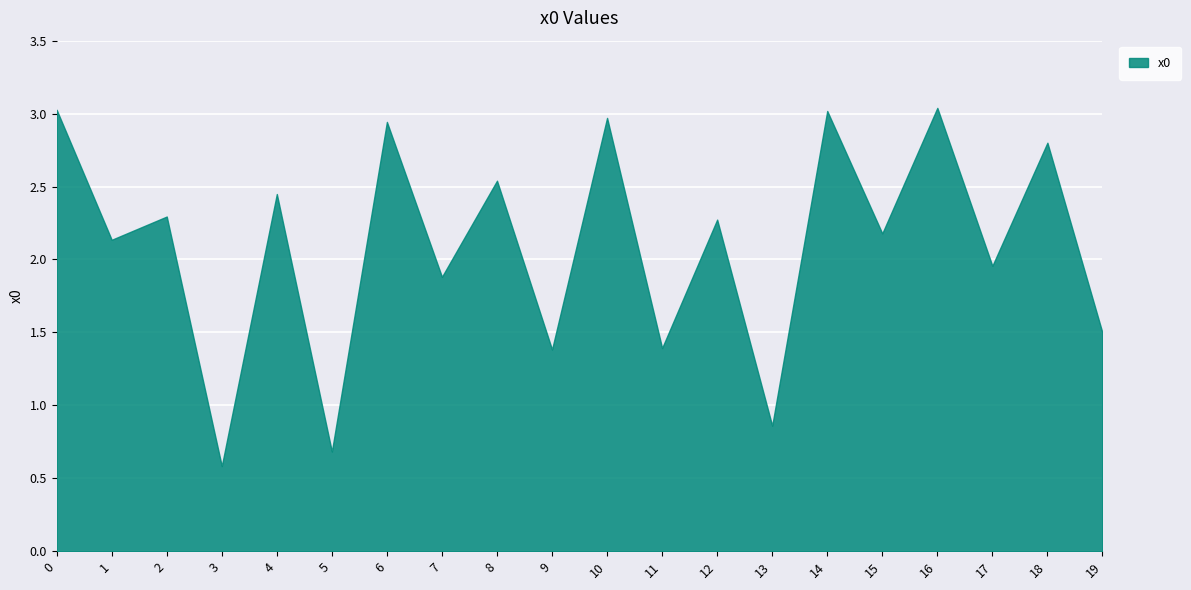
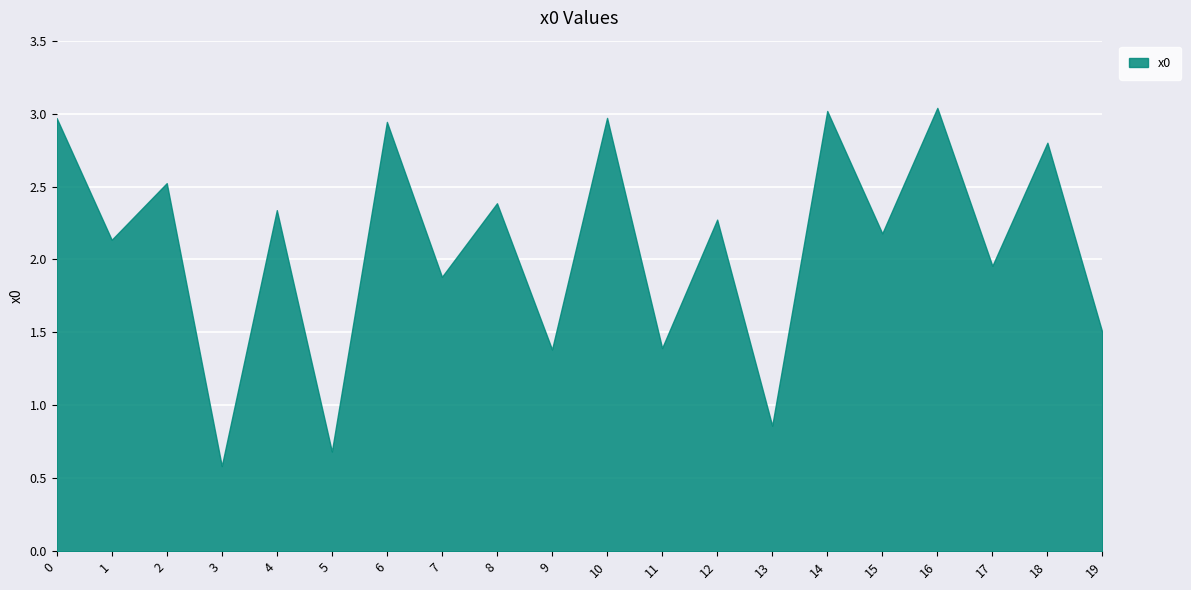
  {
-   "0": 3.03,
+   "0": 2.97,
    "1": 2.13,
-   "2": 2.29,
+   "2": 2.52,
    "3": 0.58,
-   "4": 2.45,
+   "4": 2.34,
    "5": 0.68,
    "6": 2.94,
    "7": 1.88,
-   "8": 2.54,
+   "8": 2.39,
    "9": 1.38,
    "10": 2.97,
    "11": 1.39,
    "12": 2.27,
    "13": 0.86,
    "14": 3.02,
    "15": 2.18,
    "16": 3.04,
    "17": 1.96,
    "18": 2.80,
    "19": 1.50
  }
